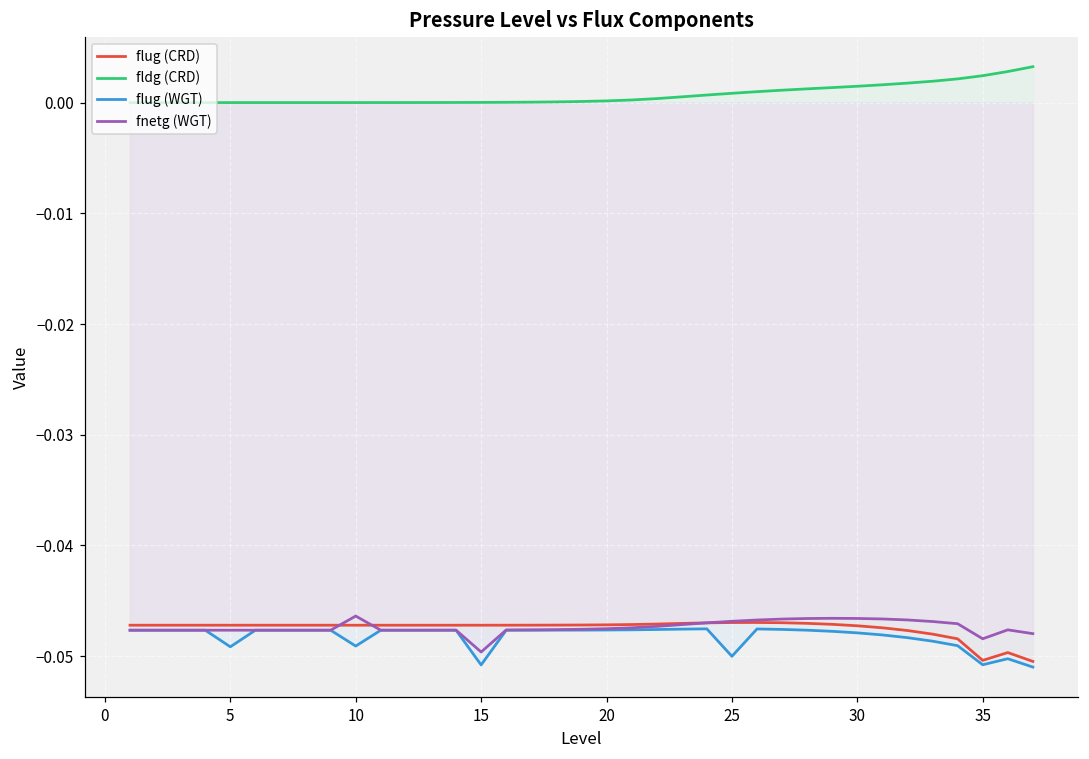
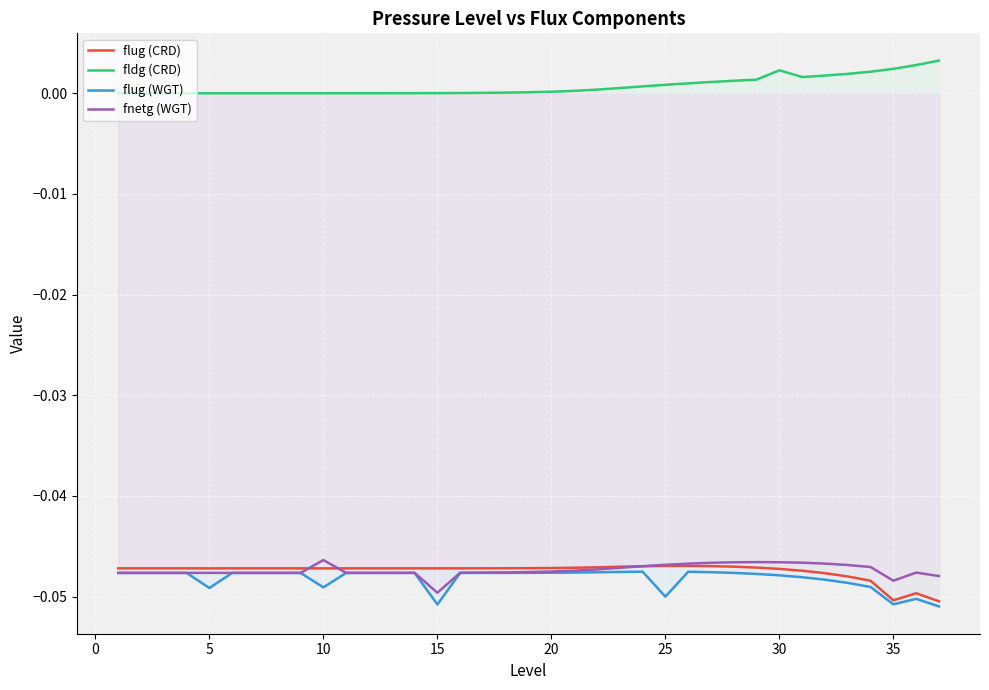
  {
    "flug (CRD)": {
      "5": -0.0472,
      "10": -0.0472,
      "15": -0.0472,
      "20": -0.0472,
      "30": -0.0473,
      "35": -0.0504
    },
    "fldg (CRD)": {
      "25": 0.0008,
-     "30": 0.0015,
+     "30": 0.0023,
      "35": 0.0024
    },
    "flug (WGT)": {
      "5": -0.0492,
      "10": -0.0491,
      "15": -0.0508,
      "25": -0.0500,
      "30": -0.0479,
      "35": -0.0508
    },
    "fnetg (WGT)": {
      "5": -0.0477,
      "10": -0.0464,
      "15": -0.0496,
      "30": -0.0466,
      "35": -0.0484
    }
  }
